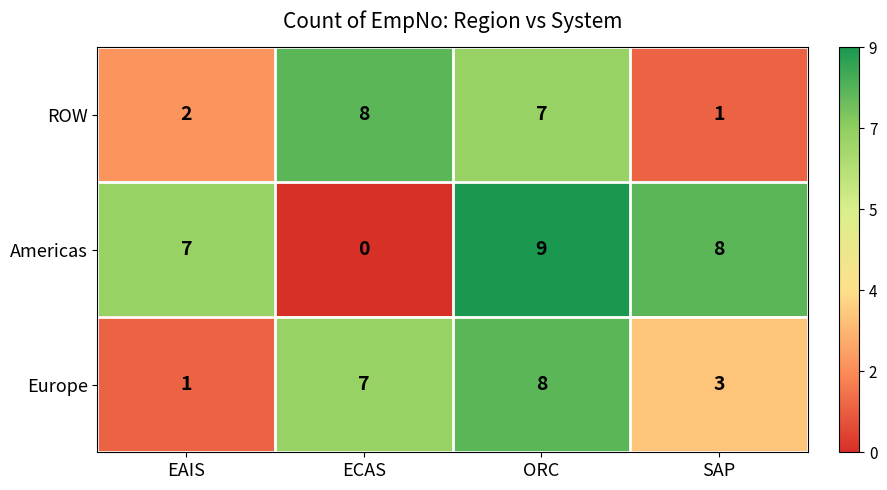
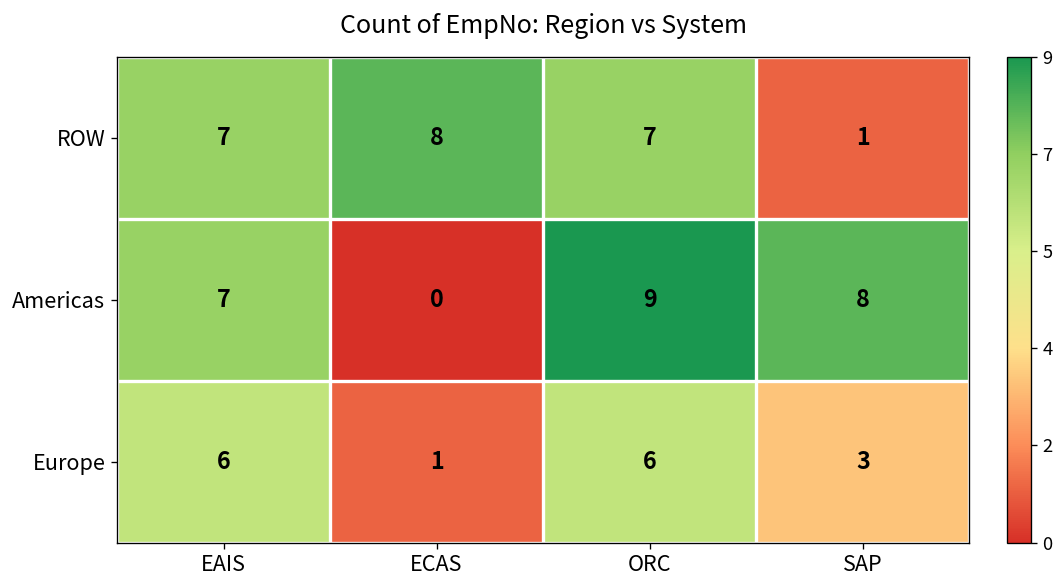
  {
    "ROW": {
-     "EAIS": 2,
+     "EAIS": 7,
      "ECAS": 8,
      "ORC": 7,
      "SAP": 1
    },
    "Americas": {
      "EAIS": 7,
      "ECAS": 0,
      "ORC": 9,
      "SAP": 8
    },
    "Europe": {
-     "EAIS": 1,
-     "ECAS": 7,
-     "ORC": 8,
+     "EAIS": 6,
+     "ECAS": 1,
+     "ORC": 6,
      "SAP": 3
    }
  }
